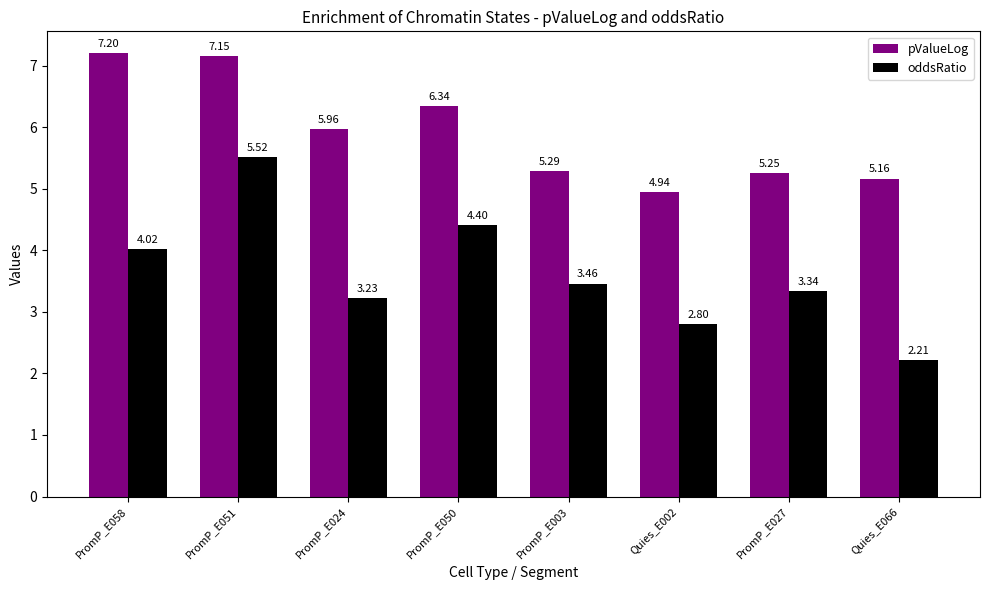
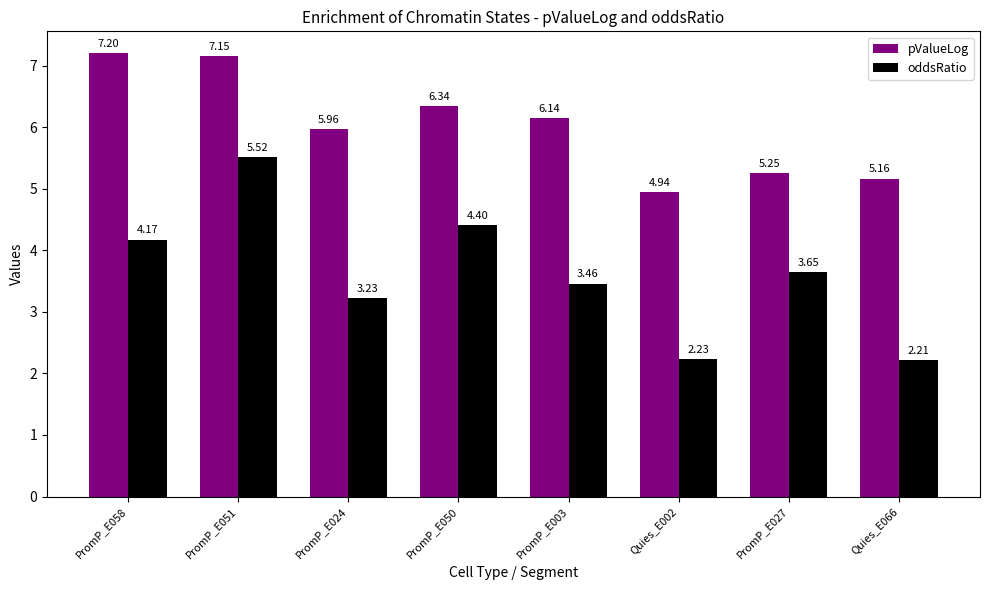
  {
    "pValueLog": {
      "PromP_E058": 7.20,
      "PromP_E051": 7.15,
      "PromP_E024": 5.96,
      "PromP_E050": 6.34,
-     "PromP_E003": 5.29,
+     "PromP_E003": 6.14,
      "Quies_E002": 4.94,
      "PromP_E027": 5.25,
      "Quies_E066": 5.16
    },
    "oddsRatio": {
-     "PromP_E058": 4.02,
+     "PromP_E058": 4.17,
      "PromP_E051": 5.52,
      "PromP_E024": 3.23,
      "PromP_E050": 4.40,
      "PromP_E003": 3.46,
-     "Quies_E002": 2.80,
-     "PromP_E027": 3.34,
+     "Quies_E002": 2.23,
+     "PromP_E027": 3.65,
      "Quies_E066": 2.21
    }
  }
